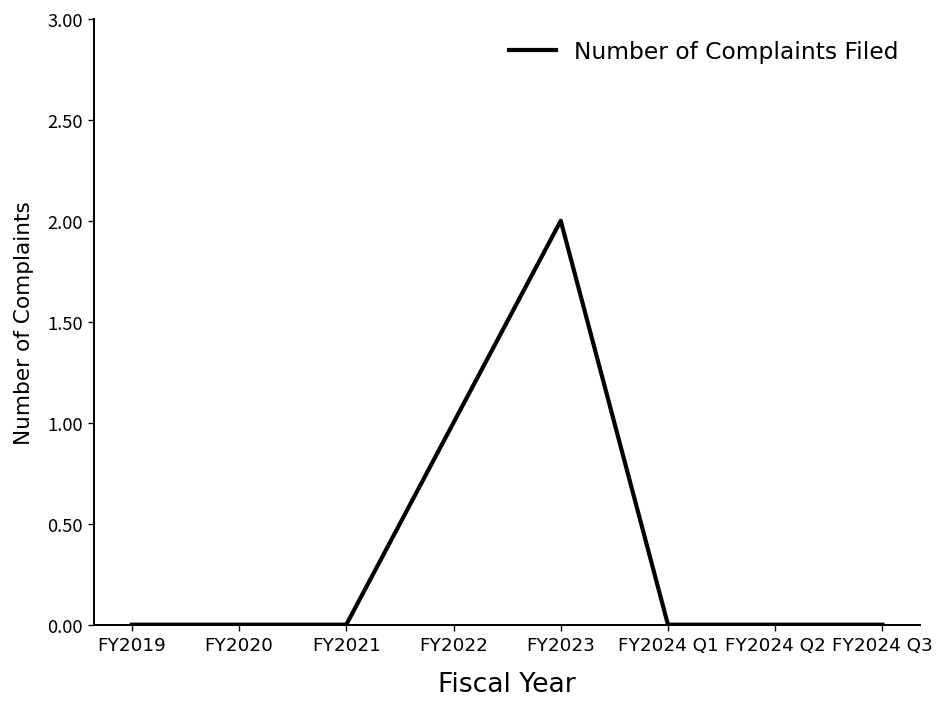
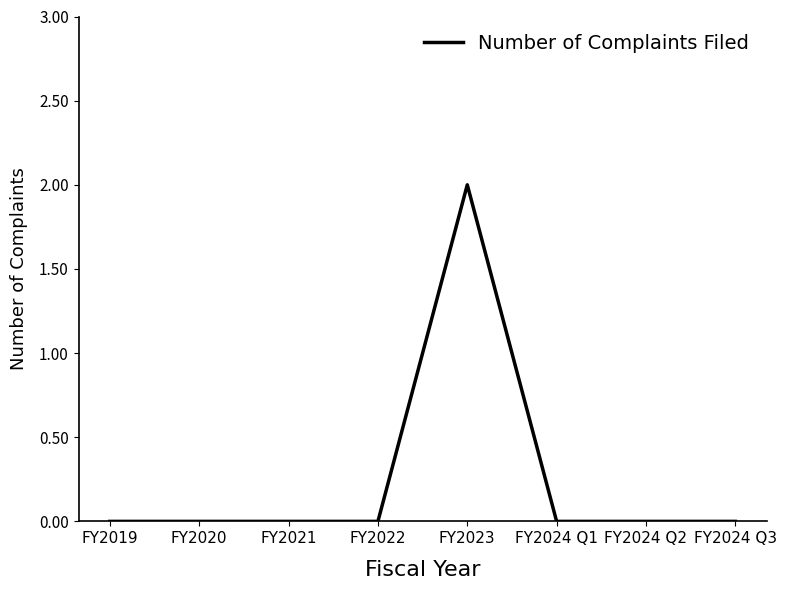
  {
    "FY2019": 0,
    "FY2020": 0,
    "FY2021": 0,
-   "FY2022": 1,
+   "FY2022": 0,
    "FY2023": 2,
    "FY2024 Q1": 0,
    "FY2024 Q2": 0,
    "FY2024 Q3": 0
  }
